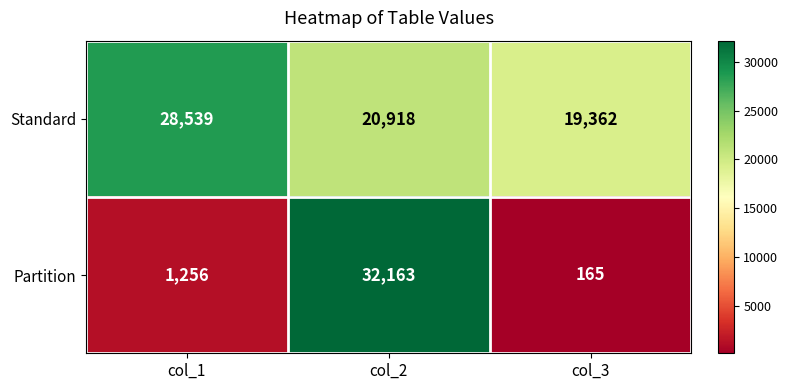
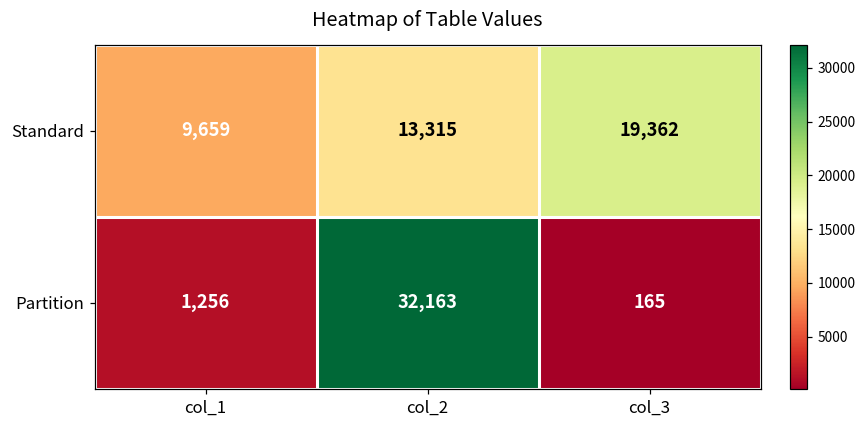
  {
    "Standard": {
-     "col_1": "28,539",
-     "col_2": "20,918",
+     "col_1": "9,659",
+     "col_2": "13,315",
      "col_3": "19,362"
    },
    "Partition": {
      "col_1": "1,256",
      "col_2": "32,163",
      "col_3": "165"
    }
  }
